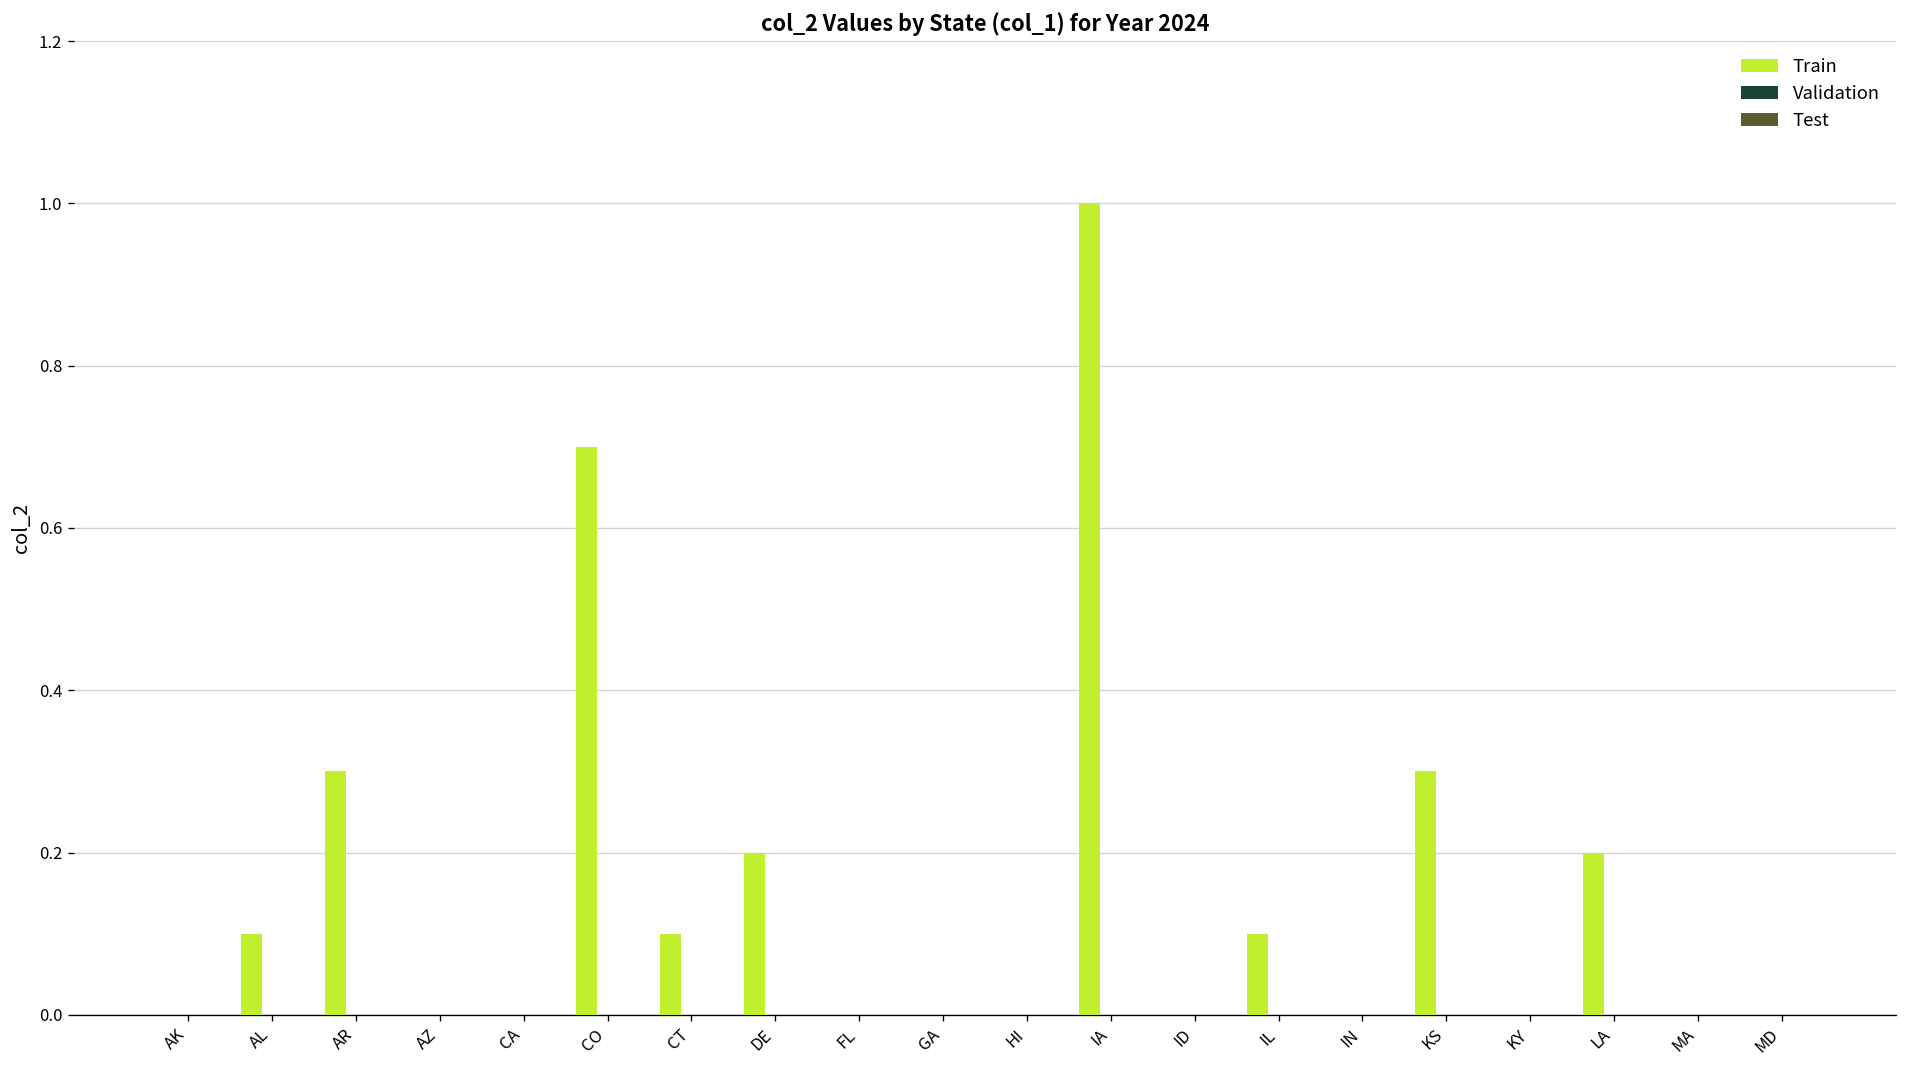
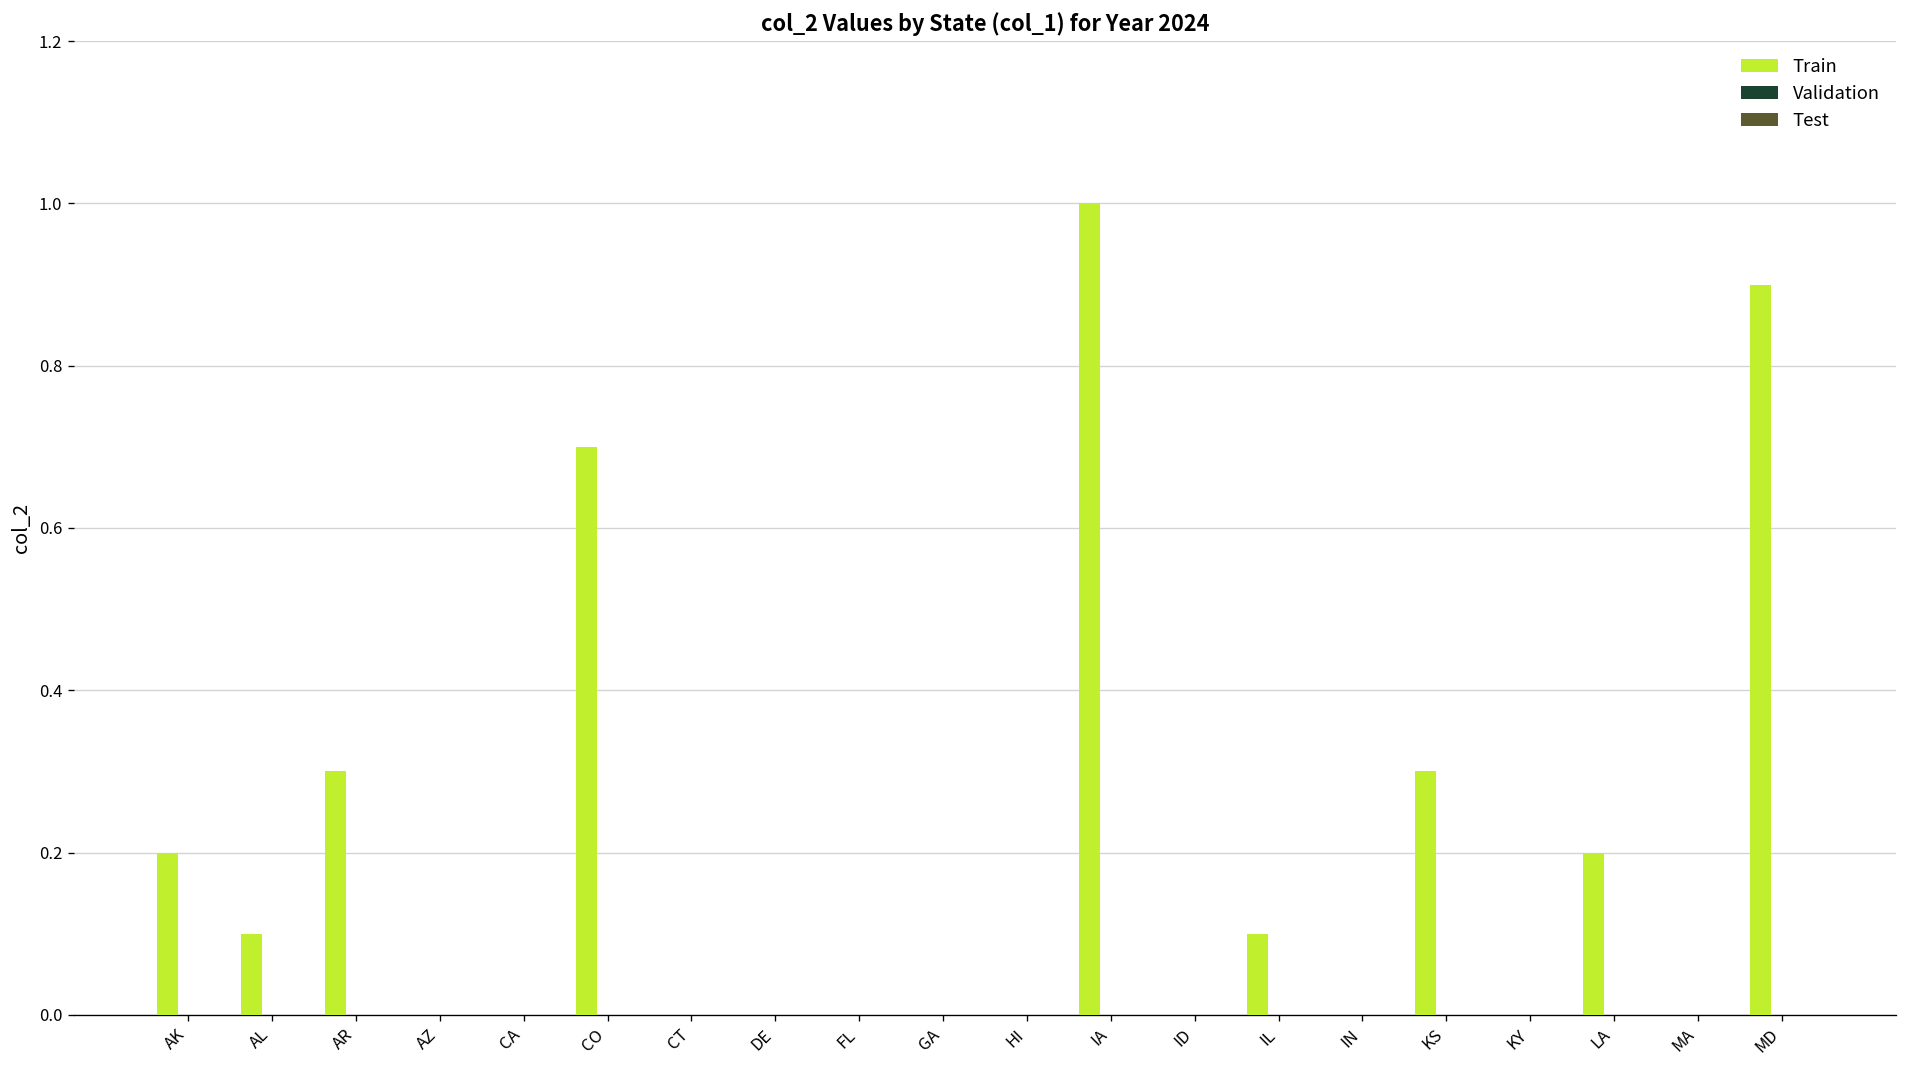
  {
    "Train": {
-     "AK": 0.0,
+     "AK": 0.2,
      "AL": 0.1,
      "AR": 0.3,
      "AZ": 0.0,
      "CA": 0.0,
      "CO": 0.7,
-     "CT": 0.1,
-     "DE": 0.2,
+     "CT": 0.0,
+     "DE": 0.0,
      "FL": 0.0,
      "GA": 0.0,
      "HI": 0.0,
      "IA": 1.0,
      "ID": 0.0,
      "IL": 0.1,
      "IN": 0.0,
      "KS": 0.3,
      "KY": 0.0,
      "LA": 0.2,
      "MA": 0.0,
-     "MD": 0.0
+     "MD": 0.9
    },
    "Validation": {
      "AK": 0.0,
      "AL": 0.0,
      "AR": 0.0,
      "AZ": 0.0,
      "CA": 0.0,
      "CO": 0.0,
      "CT": 0.0,
      "DE": 0.0,
      "FL": 0.0,
      "GA": 0.0,
      "HI": 0.0,
      "IA": 0.0,
      "ID": 0.0,
      "IL": 0.0,
      "IN": 0.0,
      "KS": 0.0,
      "KY": 0.0,
      "LA": 0.0,
      "MA": 0.0,
      "MD": 0.0
    },
    "Test": {
      "AK": 0.0,
      "AL": 0.0,
      "AR": 0.0,
      "AZ": 0.0,
      "CA": 0.0,
      "CO": 0.0,
      "CT": 0.0,
      "DE": 0.0,
      "FL": 0.0,
      "GA": 0.0,
      "HI": 0.0,
      "IA": 0.0,
      "ID": 0.0,
      "IL": 0.0,
      "IN": 0.0,
      "KS": 0.0,
      "KY": 0.0,
      "LA": 0.0,
      "MA": 0.0,
      "MD": 0.0
    }
  }
